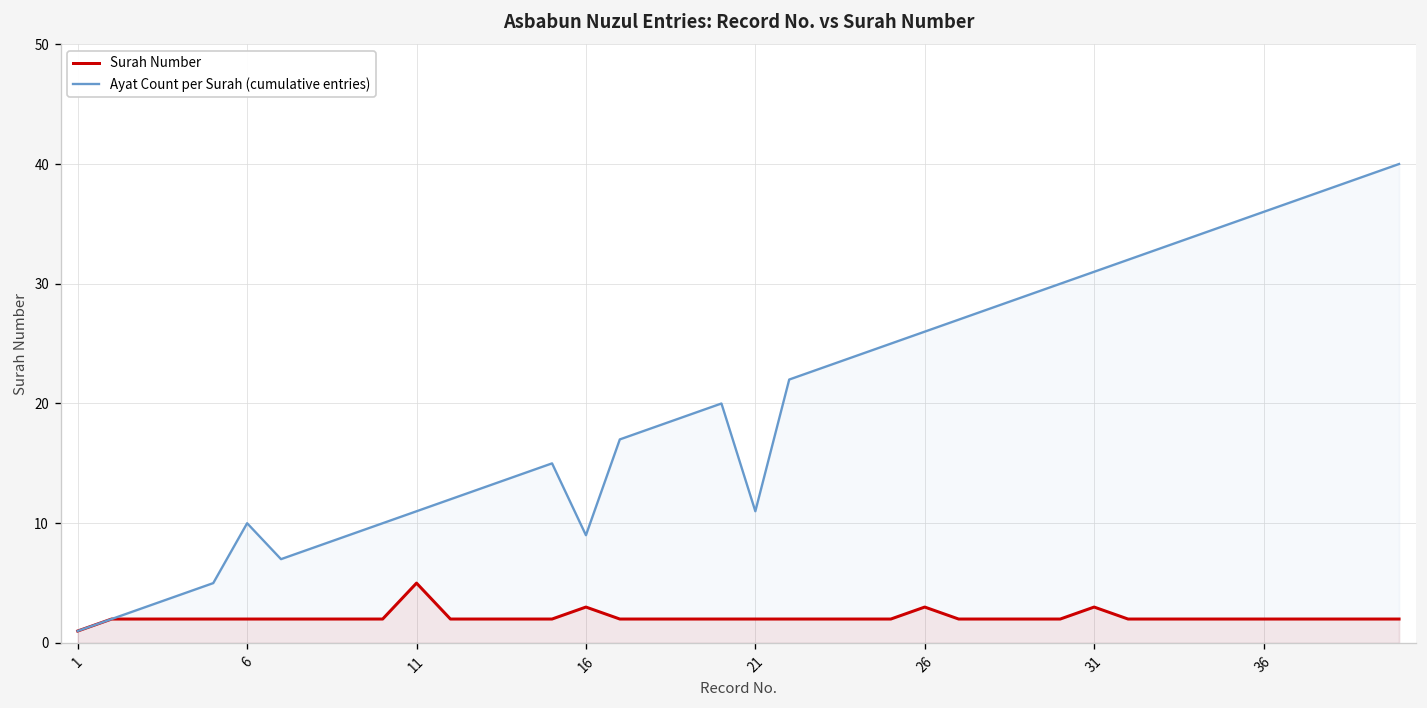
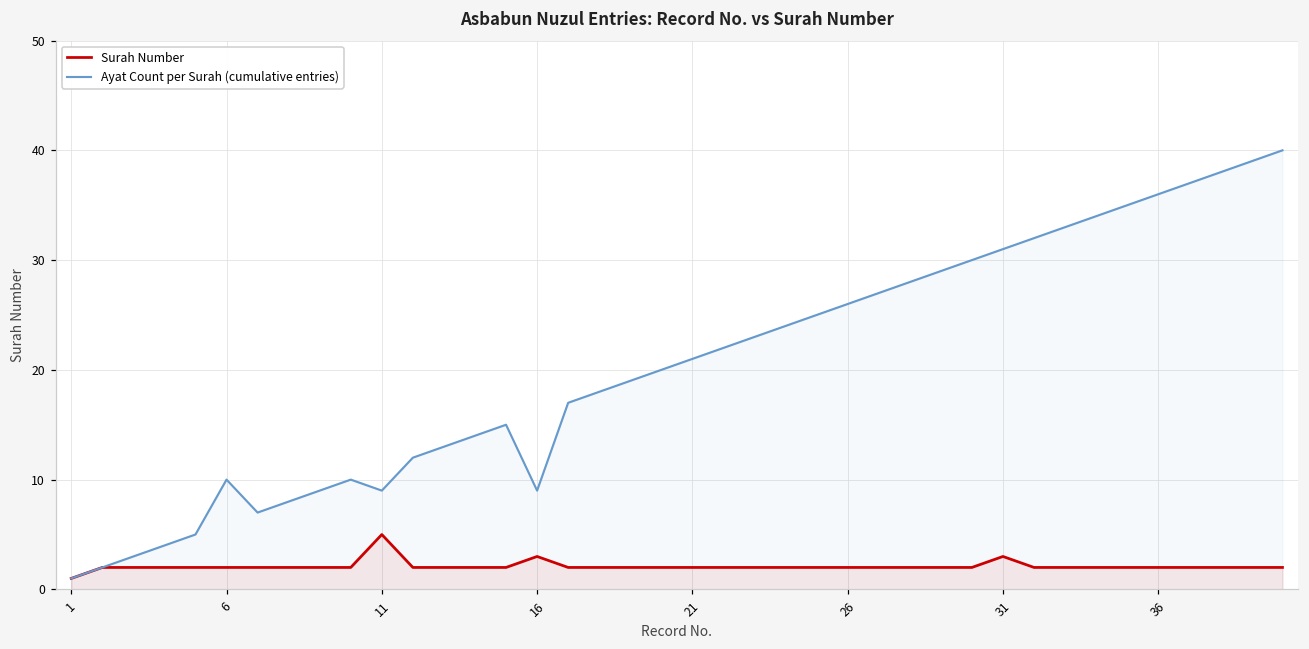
  {
    "Surah Number": {
      "6": 2,
      "11": 5,
      "16": 3,
      "21": 2,
-     "26": 3,
+     "26": 2,
      "31": 3,
      "36": 2
    },
    "Ayat Count per Surah (cumulative entries)": {
      "6": 10,
-     "11": 11,
+     "11": 9,
      "16": 9,
-     "21": 11,
+     "21": 21,
      "26": 26,
      "31": 31,
      "36": 36
    }
  }
